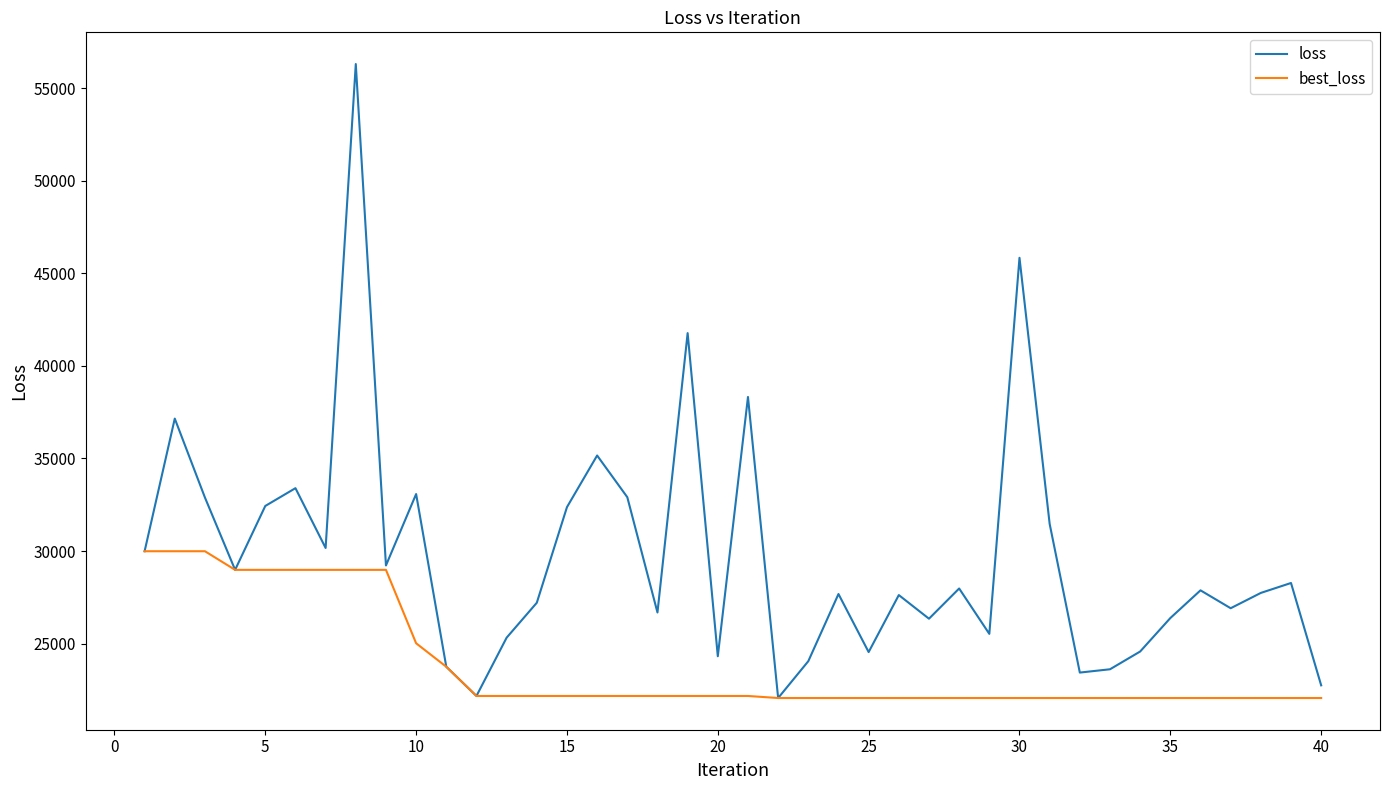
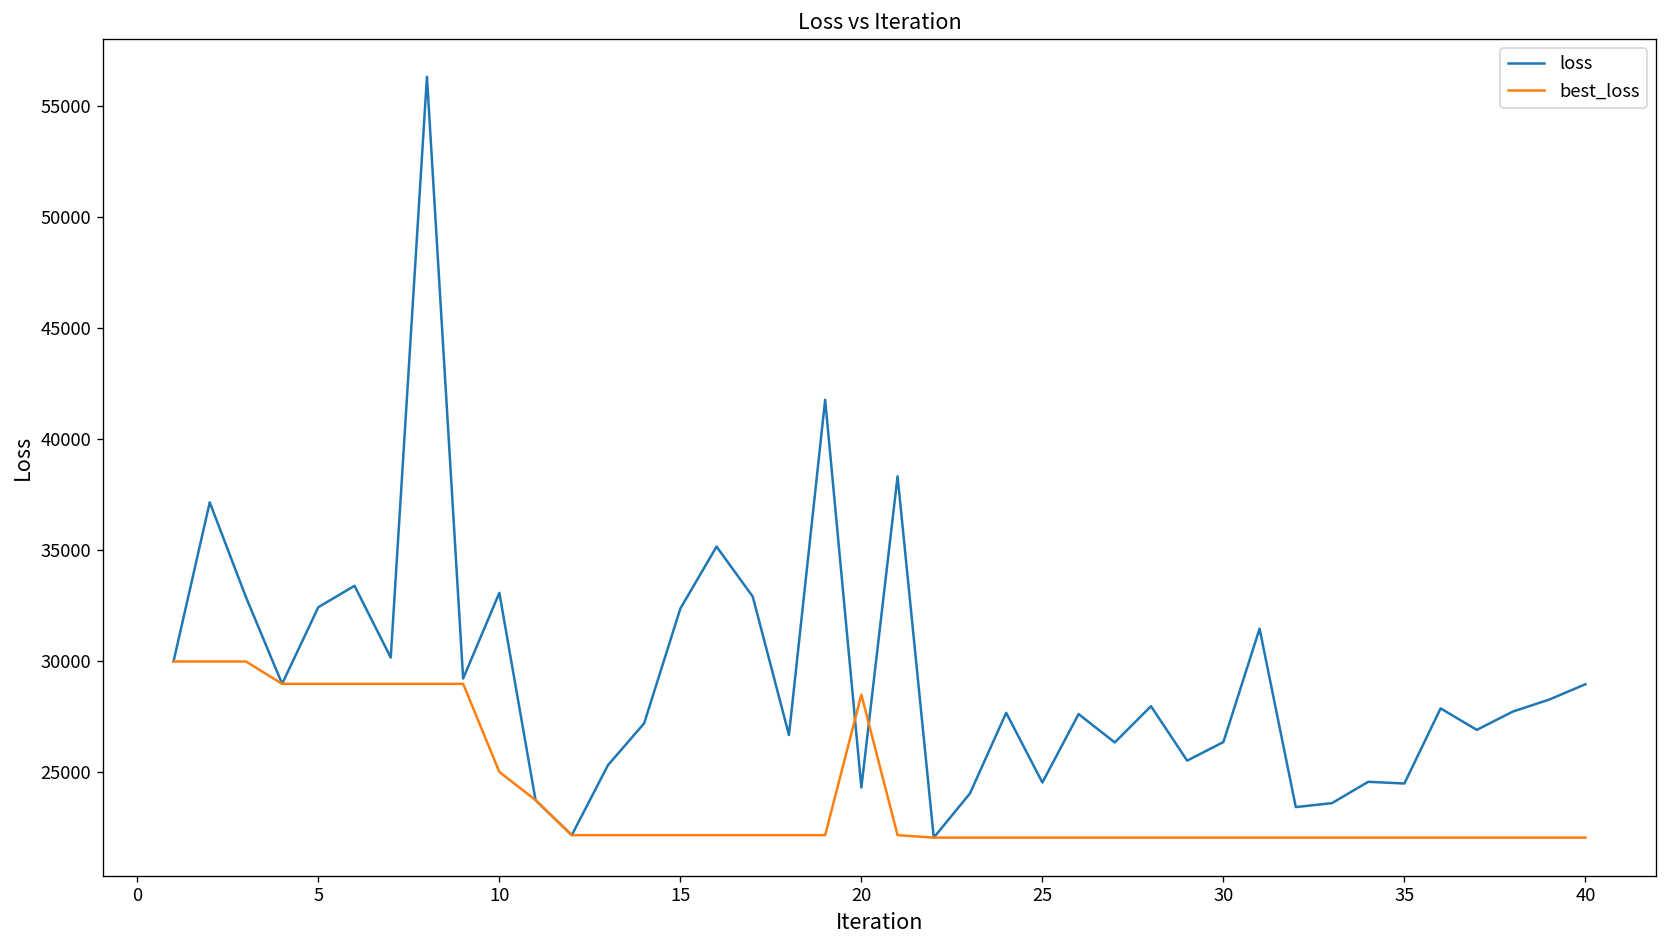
  {
    "loss": {
      "5": 32400,
      "10": 33100,
      "15": 32400,
      "20": 24300,
      "25": 24500,
-     "30": 45800,
-     "35": 26400,
-     "40": 22700
+     "30": 26400,
+     "35": 24500,
+     "40": 29000
    },
    "best_loss": {
      "5": 29000,
      "10": 25000,
      "15": 22200,
-     "20": 22200,
+     "20": 28500,
      "25": 22100,
      "30": 22100,
      "35": 22100,
      "40": 22100
    }
  }
